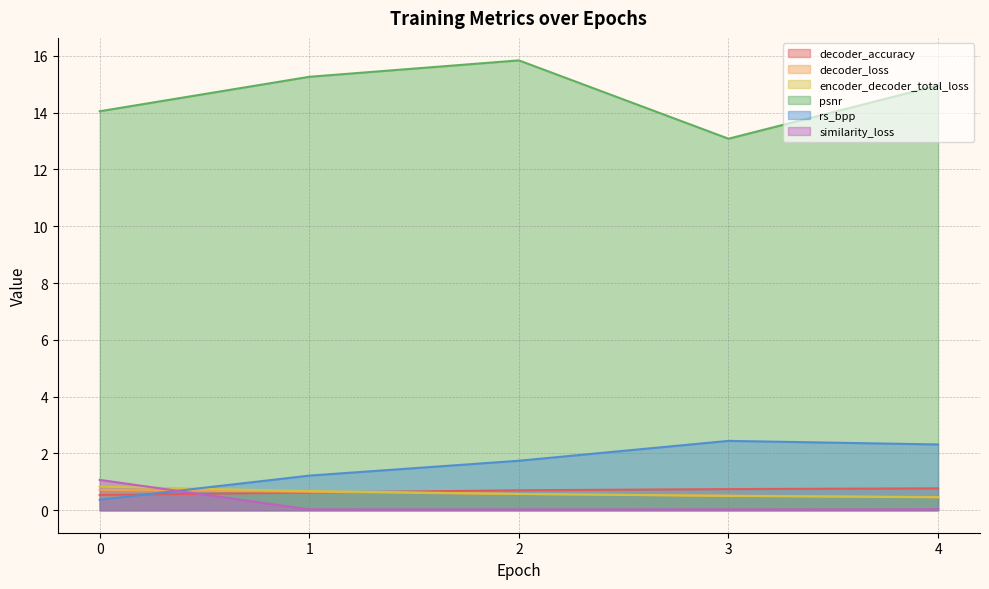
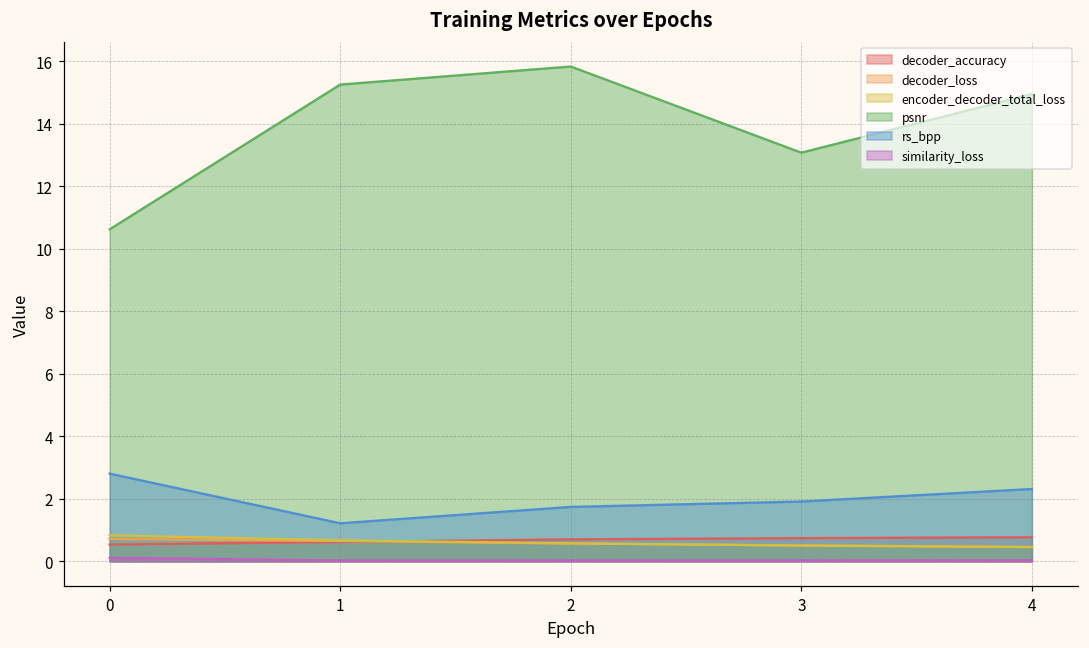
  {
    "psnr": {
-     "0": 14.0,
+     "0": 10.6,
      "1": 15.3,
      "2": 15.8,
      "3": 13.1
    },
    "rs_bpp": {
-     "0": 0.4,
+     "0": 2.8,
      "1": 1.2,
      "2": 1.7,
-     "3": 2.4,
+     "3": 1.9,
      "4": 2.3
    },
    "similarity_loss": {
-     "0": 1.1,
+     "0": 0.1,
      "1": 0.0,
      "2": 0.0,
      "3": 0.0,
      "4": 0.0
    }
  }
